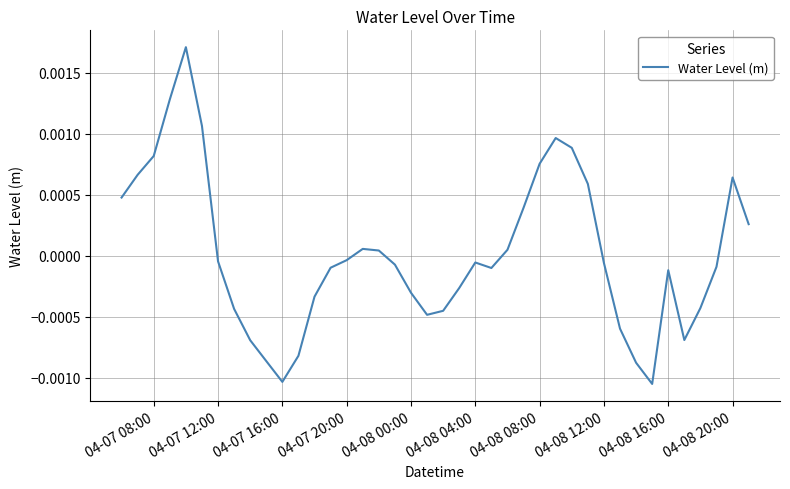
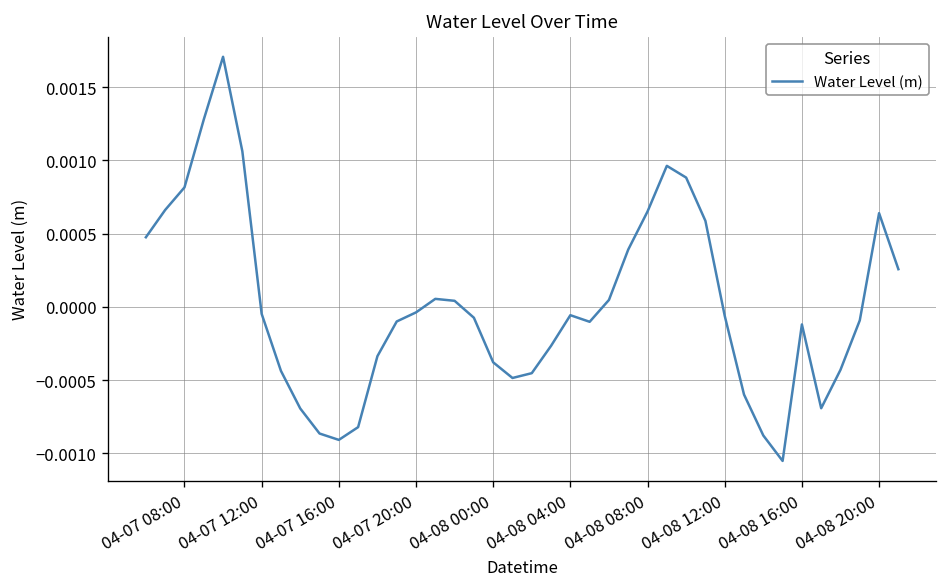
  {
    "04-07 08:00": 0.00082,
    "04-07 12:00": -0.00005,
-   "04-07 16:00": -0.00104,
+   "04-07 16:00": -0.00091,
    "04-07 20:00": -0.00004,
-   "04-08 00:00": -0.00030,
+   "04-08 00:00": -0.00038,
    "04-08 04:00": -0.00006,
-   "04-08 08:00": 0.00075,
+   "04-08 08:00": 0.00065,
    "04-08 12:00": -0.00006,
    "04-08 16:00": -0.00012,
    "04-08 20:00": 0.00064
  }
